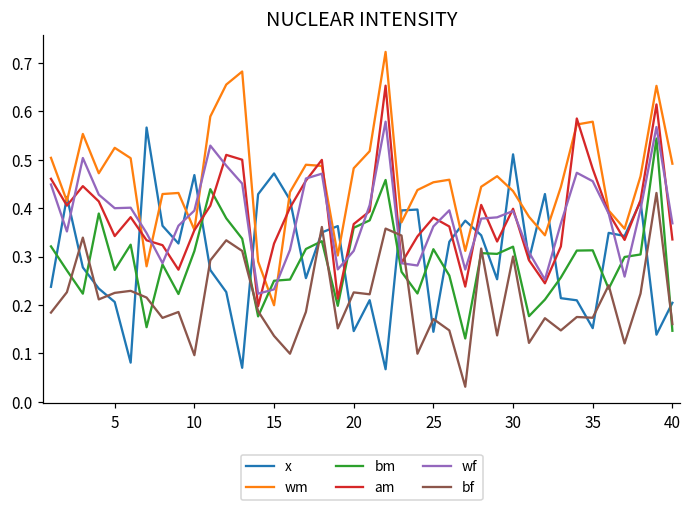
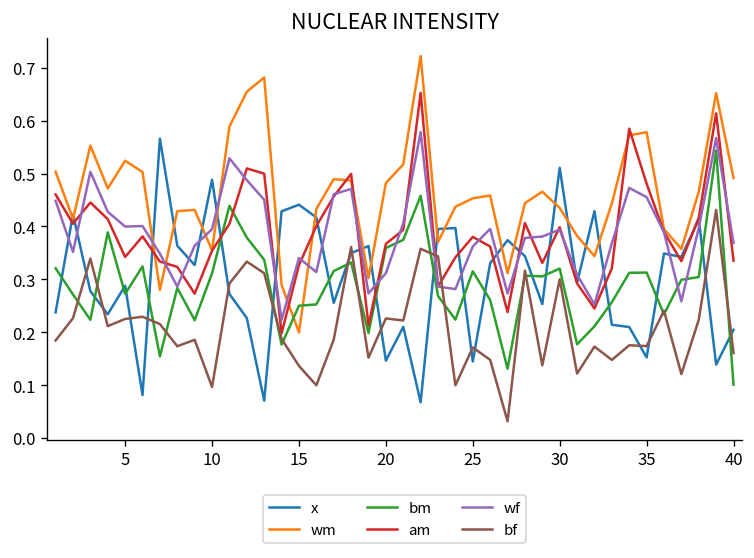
  {
    "x": {
-     "5": 0.21,
-     "10": 0.47,
-     "15": 0.47,
+     "5": 0.29,
+     "10": 0.49,
+     "15": 0.44,
      "20": 0.15,
      "25": 0.14,
      "30": 0.51,
      "35": 0.15,
      "40": 0.20
    },
    "wm": {
      "5": 0.52,
      "15": 0.20,
      "20": 0.48,
      "25": 0.45,
      "30": 0.44,
      "35": 0.58,
      "40": 0.49
    },
    "bm": {
      "5": 0.27,
      "10": 0.31,
      "15": 0.25,
      "20": 0.36,
      "25": 0.32,
      "30": 0.32,
      "35": 0.31,
-     "40": 0.15
+     "40": 0.10
    },
    "am": {
      "5": 0.34,
      "15": 0.33,
      "20": 0.37,
      "25": 0.38,
      "35": 0.48,
      "40": 0.34
    },
    "wf": {
      "5": 0.40,
      "10": 0.39,
-     "15": 0.23,
+     "15": 0.34,
      "20": 0.31,
      "25": 0.36,
      "35": 0.46,
      "40": 0.37
    },
    "bf": {
      "5": 0.23,
      "10": 0.10,
      "15": 0.14,
      "20": 0.23,
      "25": 0.17,
      "30": 0.30,
      "35": 0.17,
      "40": 0.16
    }
  }
